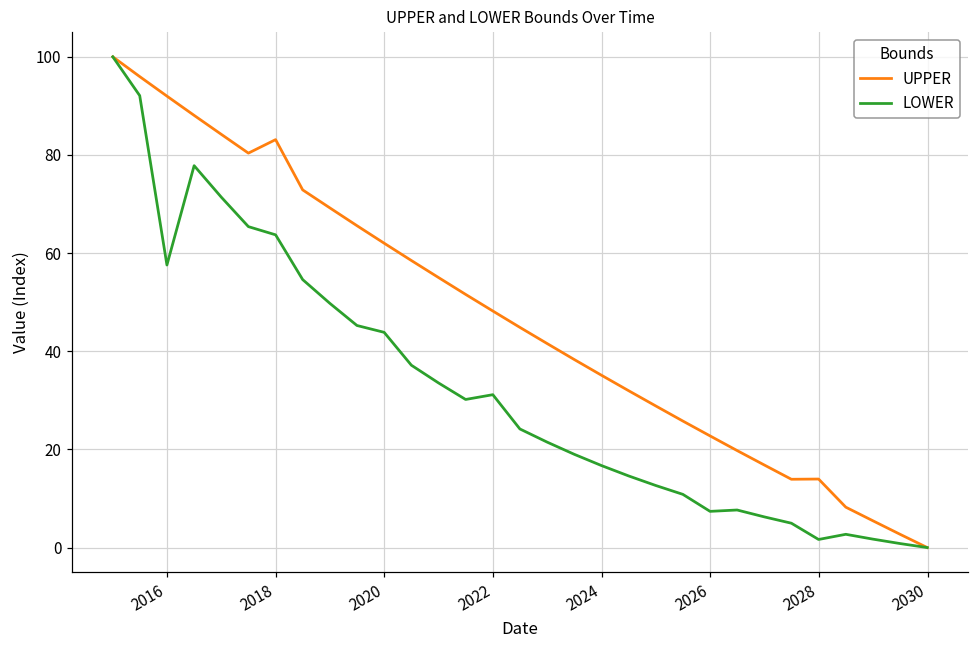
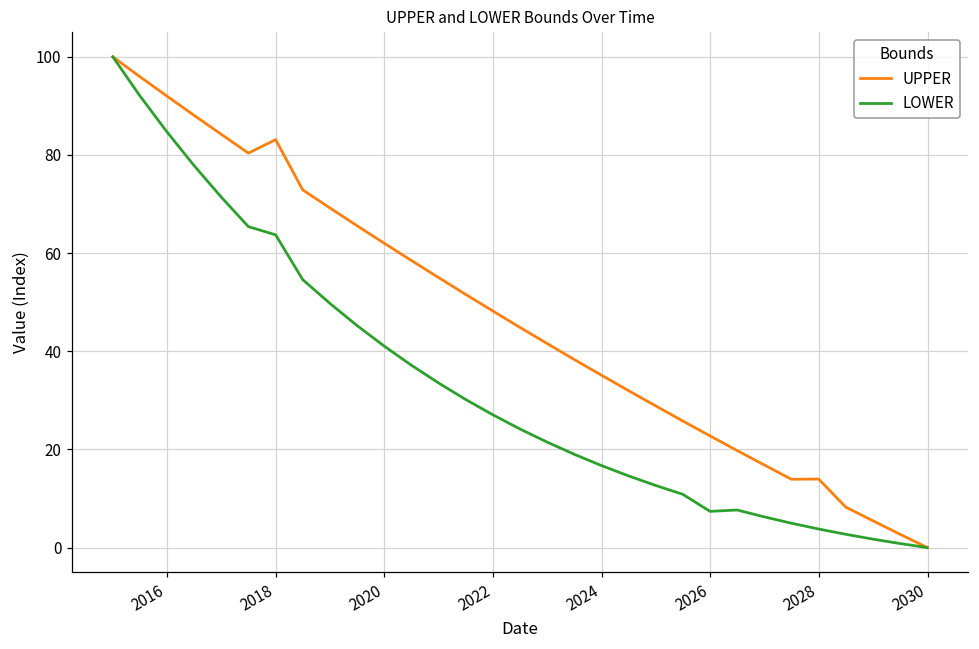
  {
    "UPPER": {
      "2016": 92,
      "2018": 83,
      "2020": 62,
      "2022": 48,
      "2024": 35,
      "2026": 23,
      "2028": 14
    },
    "LOWER": {
-     "2016": 58,
+     "2016": 85,
      "2018": 64,
-     "2020": 44,
-     "2022": 31,
+     "2020": 41,
+     "2022": 27,
      "2024": 17,
      "2026": 7,
-     "2028": 2
+     "2028": 4
    }
  }
